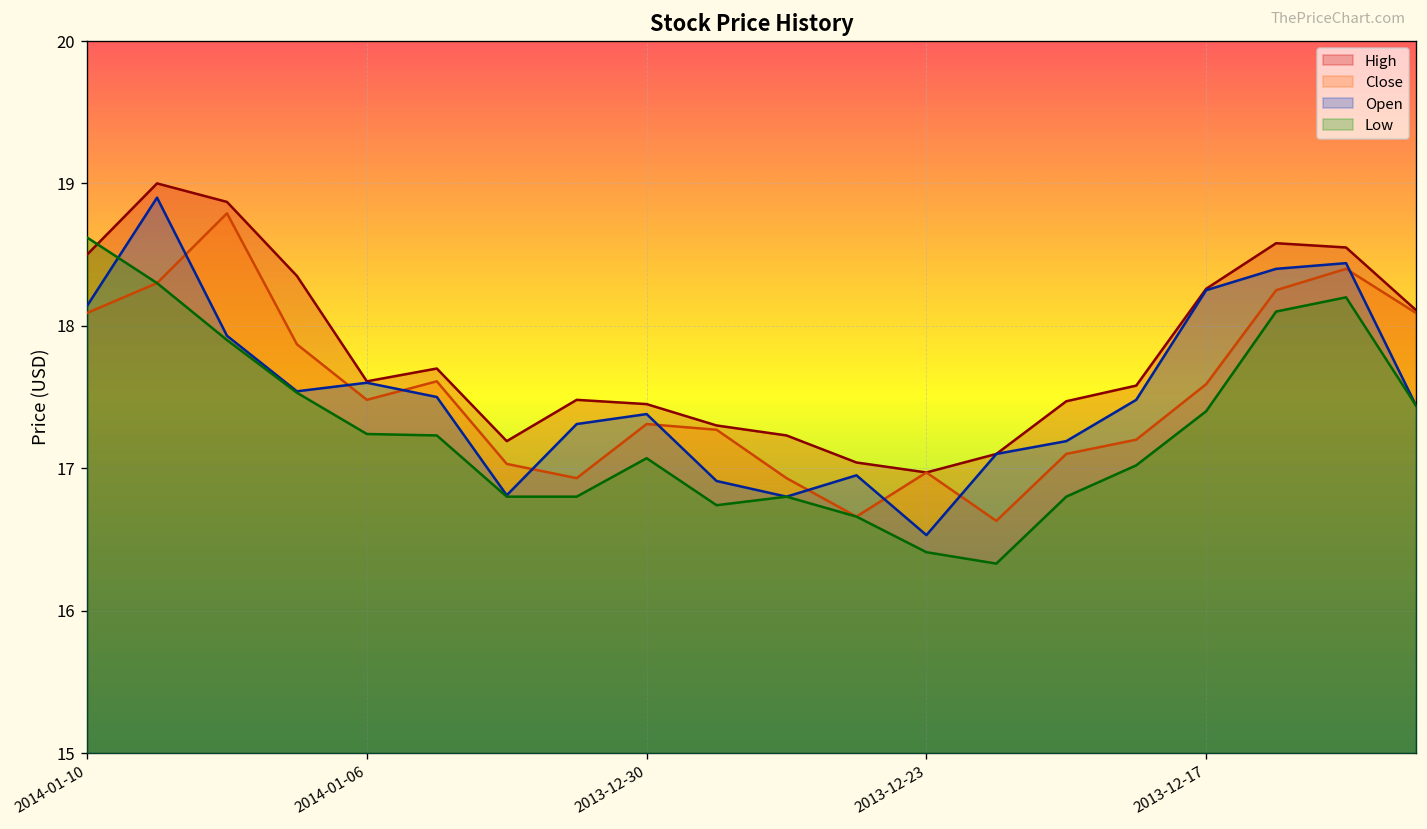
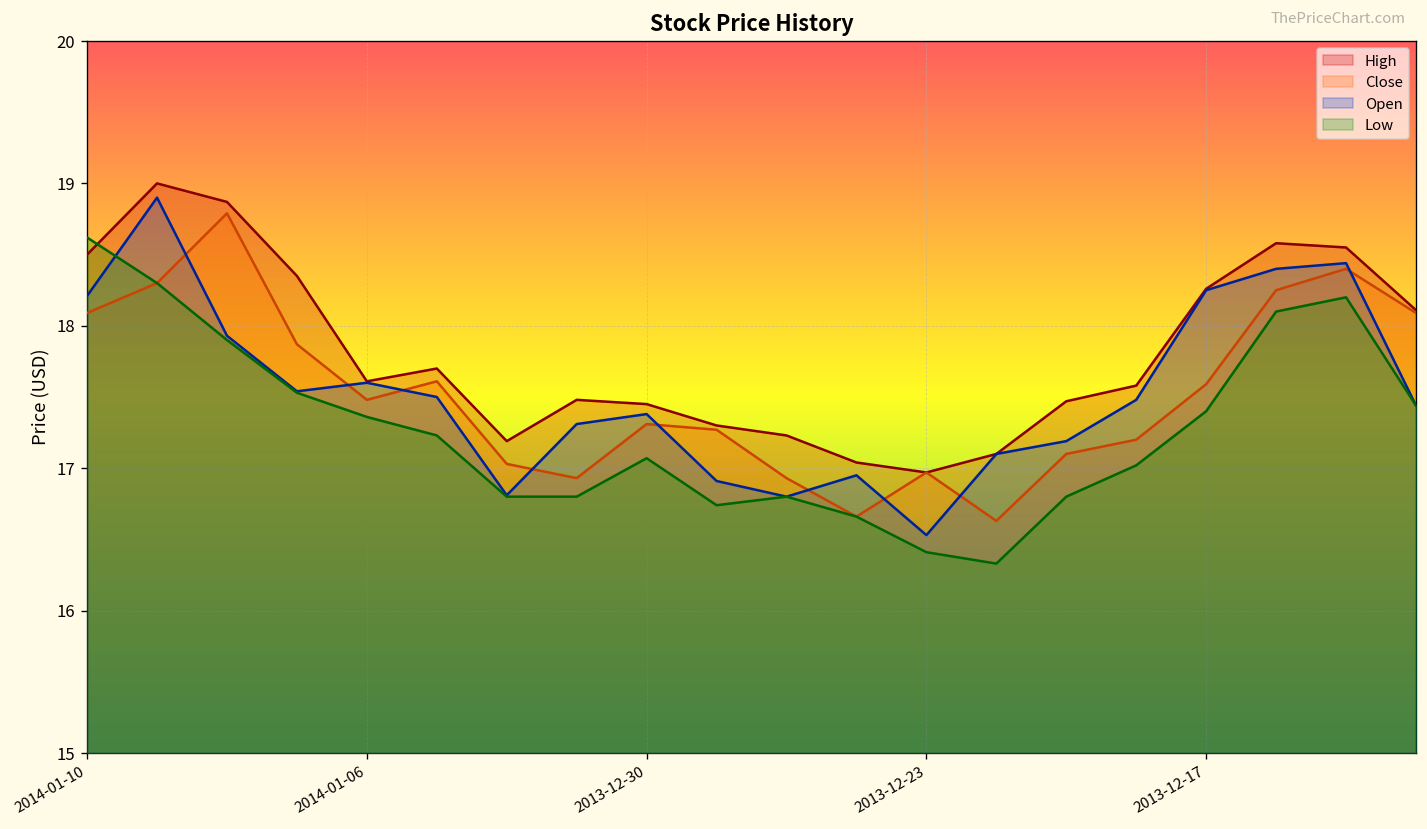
  {
    "Open": {
-     "2014-01-10": 18.14,
+     "2014-01-10": 18.21,
      "2013-12-30": 17.38,
      "2013-12-23": 16.53
    },
    "Low": {
      "2014-01-10": 18.62,
-     "2014-01-06": 17.24,
+     "2014-01-06": 17.36,
      "2013-12-30": 17.07,
      "2013-12-23": 16.41,
      "2013-12-17": 17.40
    }
  }
